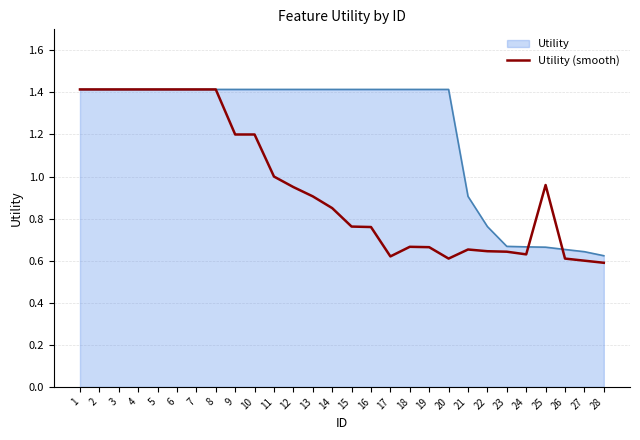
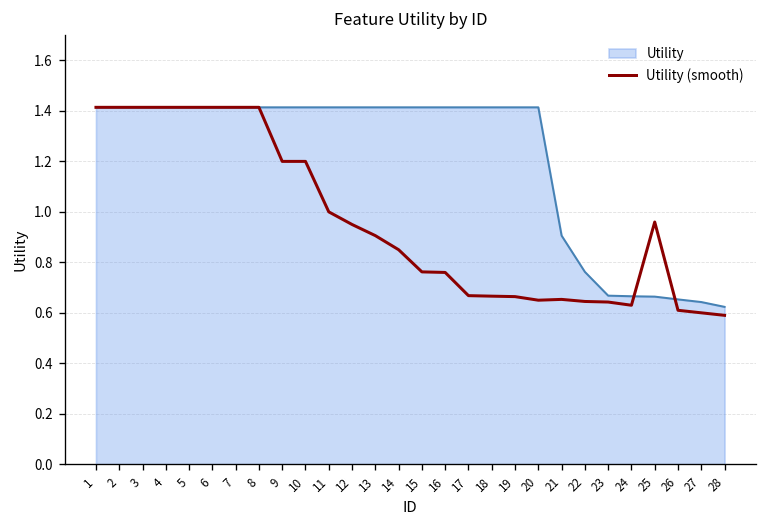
  {
    "Utility": {
      "9": 1.41,
      "10": 1.41,
      "11": 1.41,
      "12": 1.41,
      "13": 1.41,
      "14": 1.41,
      "15": 1.41,
      "16": 1.41,
      "17": 1.41,
      "18": 1.41,
      "19": 1.41,
      "20": 1.41,
      "21": 0.91,
      "22": 0.76,
      "23": 0.67,
      "24": 0.67,
      "25": 0.66,
      "26": 0.65,
      "27": 0.64,
      "28": 0.62
    },
    "Utility (smooth)": {
      "9": 1.20,
      "10": 1.20,
      "11": 1.00,
      "12": 0.95,
      "13": 0.91,
      "14": 0.85,
      "15": 0.76,
      "16": 0.76,
-     "17": 0.62,
+     "17": 0.67,
      "18": 0.67,
      "19": 0.66,
-     "20": 0.61,
+     "20": 0.65,
      "21": 0.65,
      "22": 0.65,
      "23": 0.64,
      "24": 0.63,
      "25": 0.96,
      "26": 0.61,
      "27": 0.60,
      "28": 0.59
    }
  }
